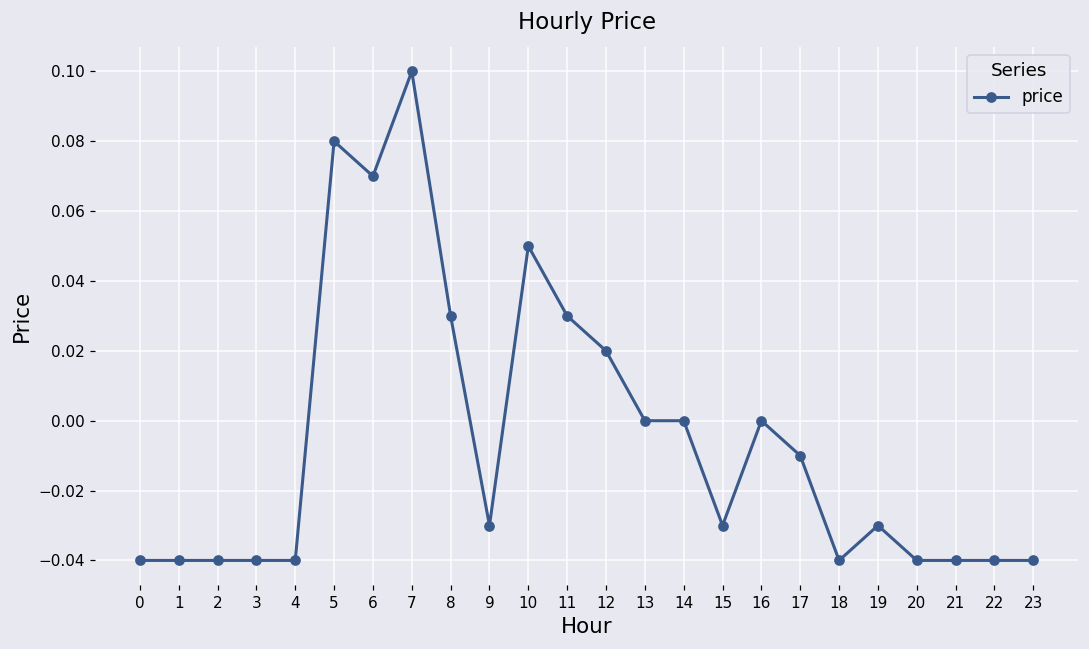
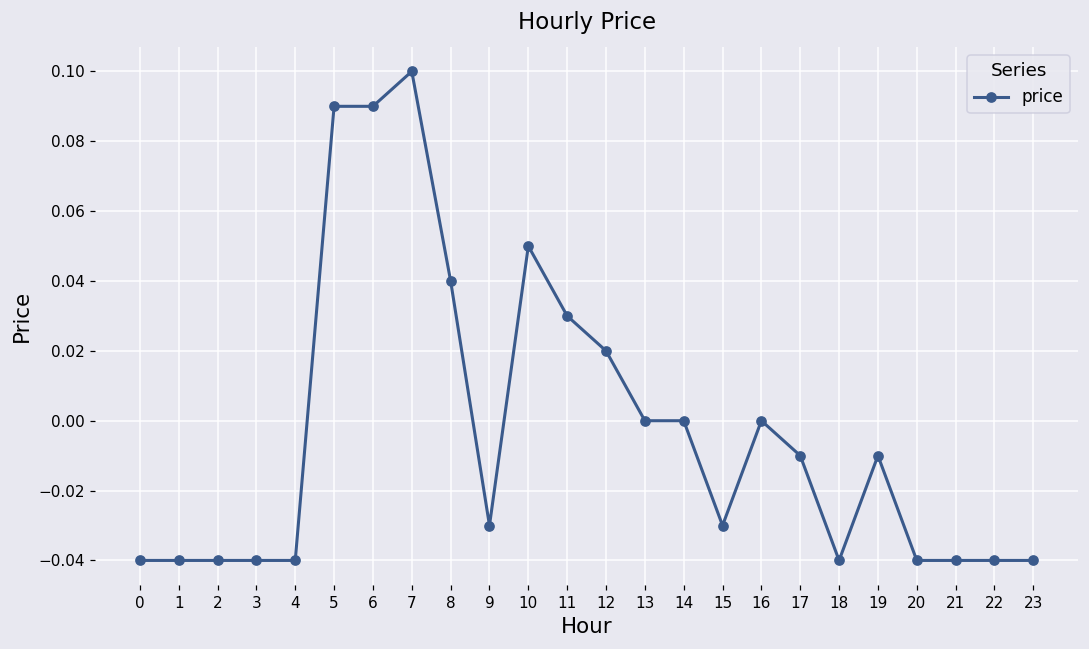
  {
    "0": -0.04,
    "1": -0.04,
    "2": -0.04,
    "3": -0.04,
    "4": -0.04,
-   "5": 0.08,
-   "6": 0.07,
+   "5": 0.09,
+   "6": 0.09,
    "7": 0.10,
-   "8": 0.03,
+   "8": 0.04,
    "9": -0.03,
    "10": 0.05,
    "11": 0.03,
    "12": 0.02,
    "13": 0.00,
    "14": 0.00,
    "15": -0.03,
    "16": 0.00,
    "17": -0.01,
    "18": -0.04,
-   "19": -0.03,
+   "19": -0.01,
    "20": -0.04,
    "21": -0.04,
    "22": -0.04,
    "23": -0.04
  }
